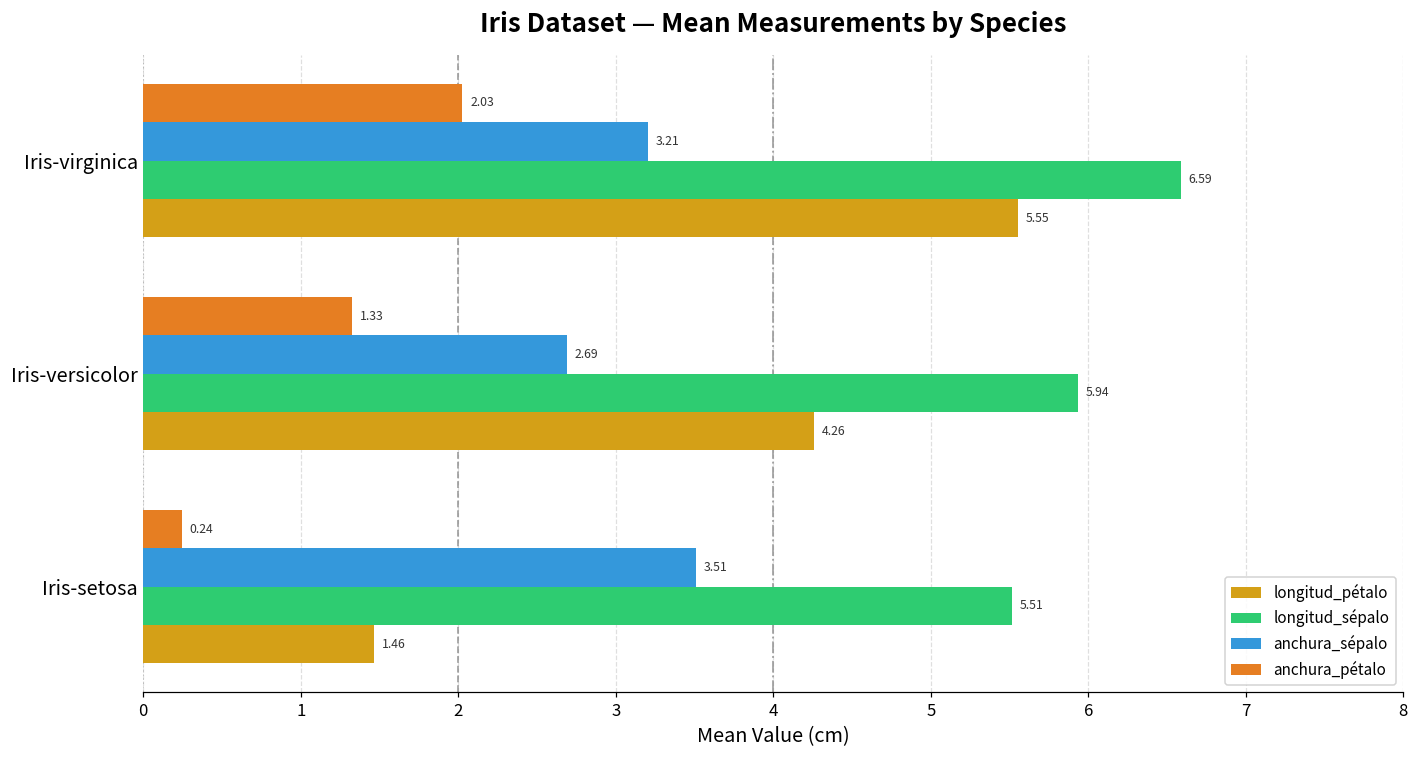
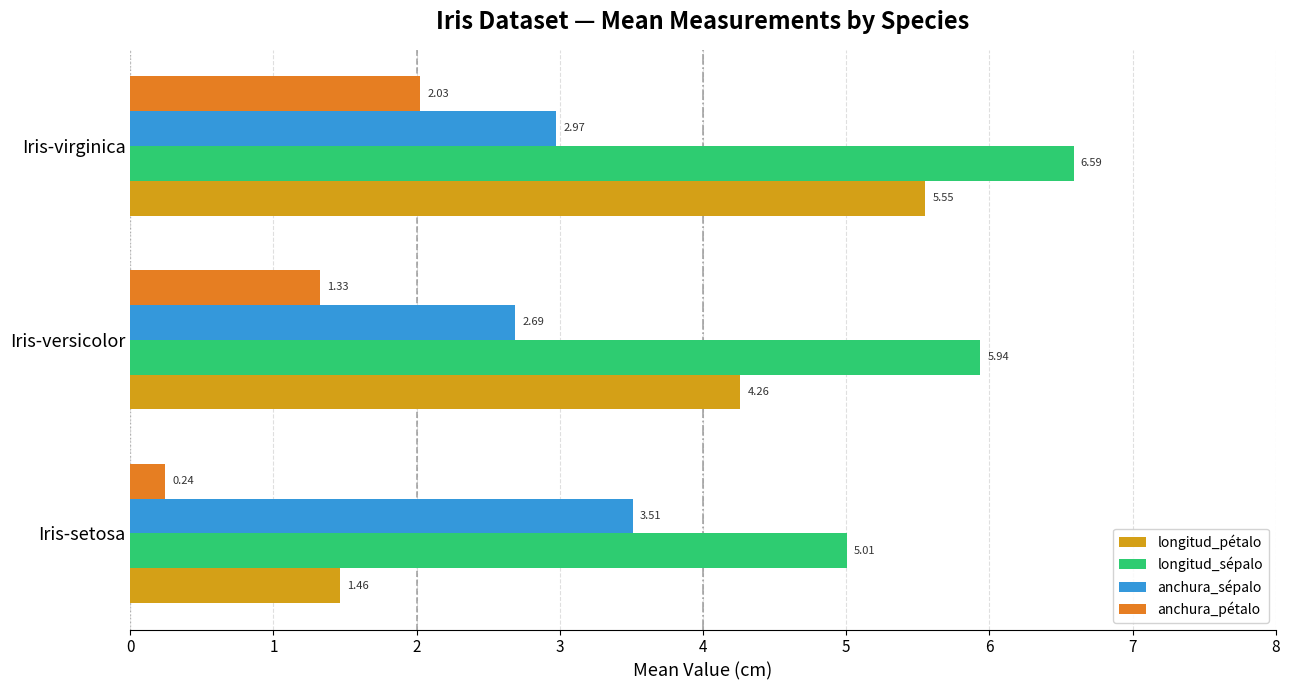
  {
    "longitud_sépalo": {
      "Iris-virginica": 6.59,
      "Iris-versicolor": 5.94,
-     "Iris-setosa": 5.51
+     "Iris-setosa": 5.01
    },
    "anchura_sépalo": {
-     "Iris-virginica": 3.21,
+     "Iris-virginica": 2.97,
      "Iris-versicolor": 2.69,
      "Iris-setosa": 3.51
    }
  }
